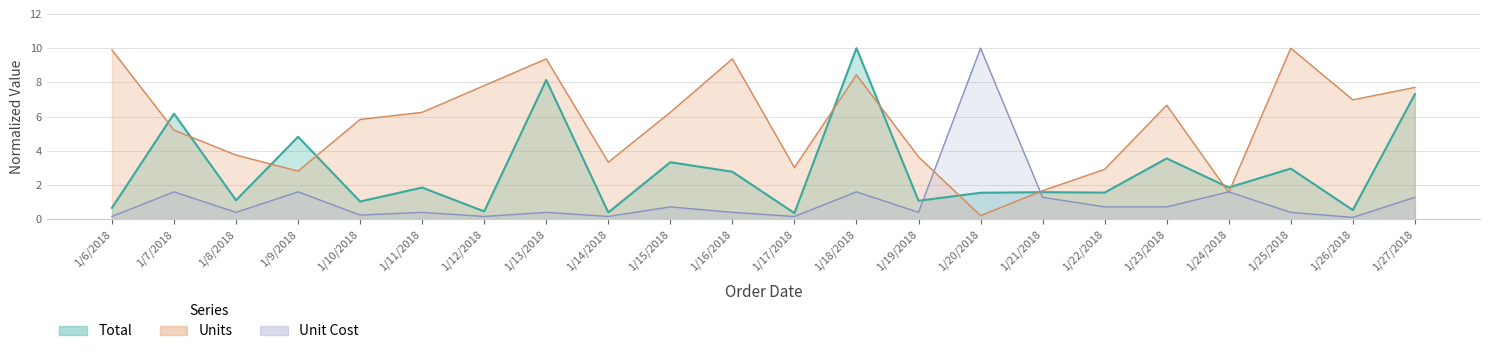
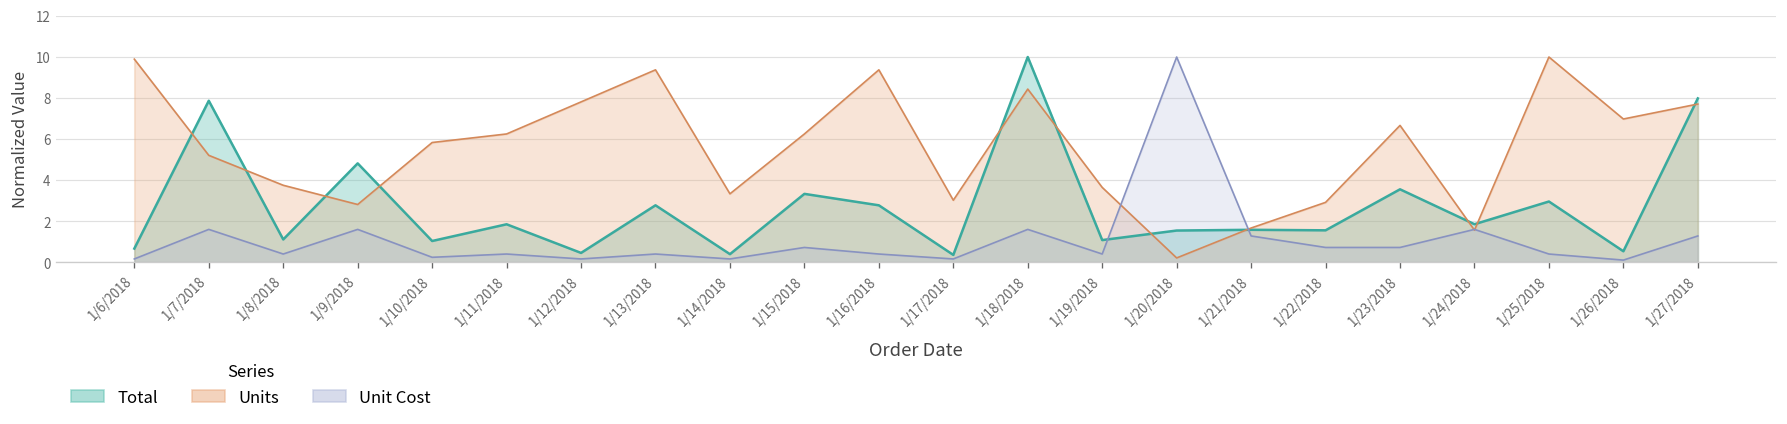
  {
    "Total": {
      "1/6/2018": 0.7,
-     "1/7/2018": 6.2,
+     "1/7/2018": 7.9,
      "1/8/2018": 1.1,
      "1/9/2018": 4.8,
      "1/10/2018": 1.0,
      "1/11/2018": 1.8,
      "1/12/2018": 0.5,
-     "1/13/2018": 8.1,
+     "1/13/2018": 2.8,
      "1/14/2018": 0.4,
      "1/15/2018": 3.3,
      "1/16/2018": 2.8,
      "1/17/2018": 0.4,
      "1/18/2018": 10.0,
      "1/19/2018": 1.1,
      "1/20/2018": 1.5,
      "1/22/2018": 1.6,
      "1/23/2018": 3.6,
      "1/24/2018": 1.9,
      "1/25/2018": 3.0,
      "1/26/2018": 0.5,
-     "1/27/2018": 7.3
+     "1/27/2018": 8.0
    }
  }
